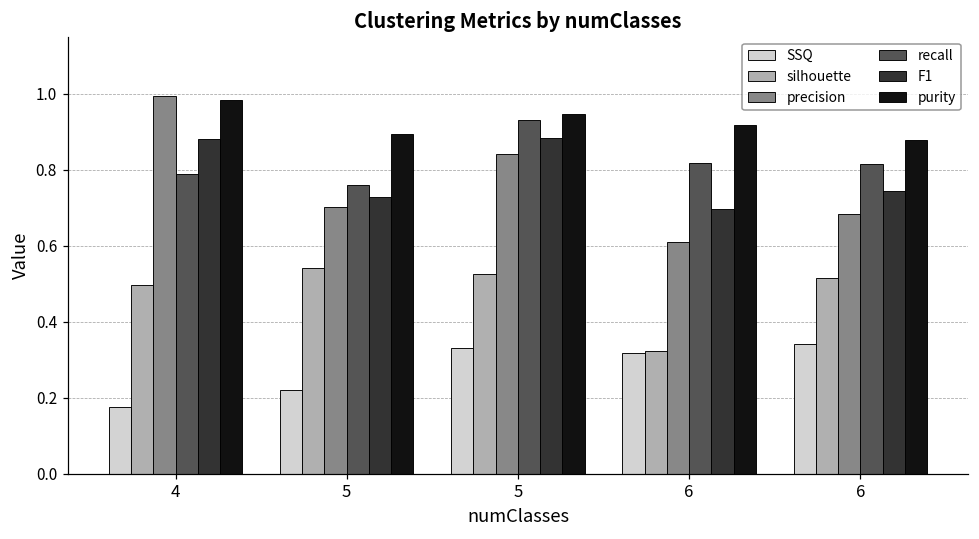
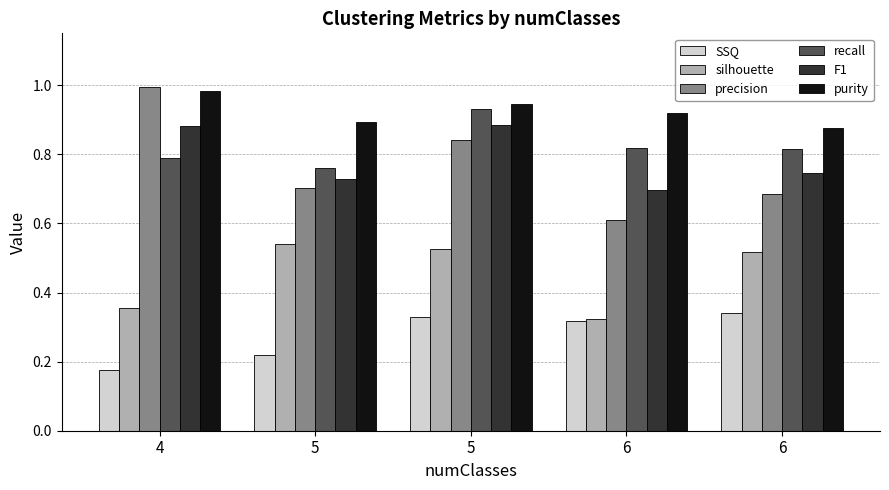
  {
    "SSQ": {
      "4": 0.18
    },
    "silhouette": {
-     "4": 0.50
+     "4": 0.36
    },
    "precision": {
      "4": 1.00
    }
  }
